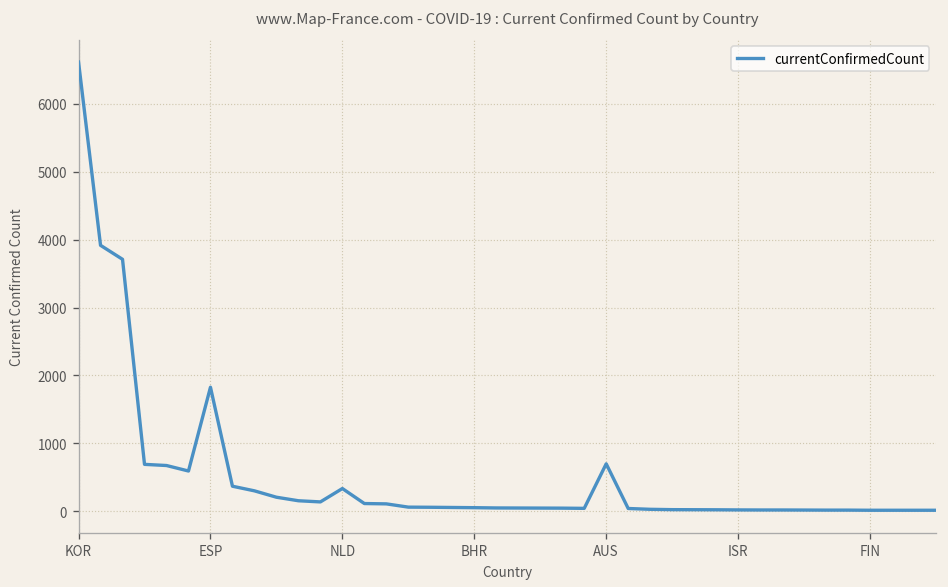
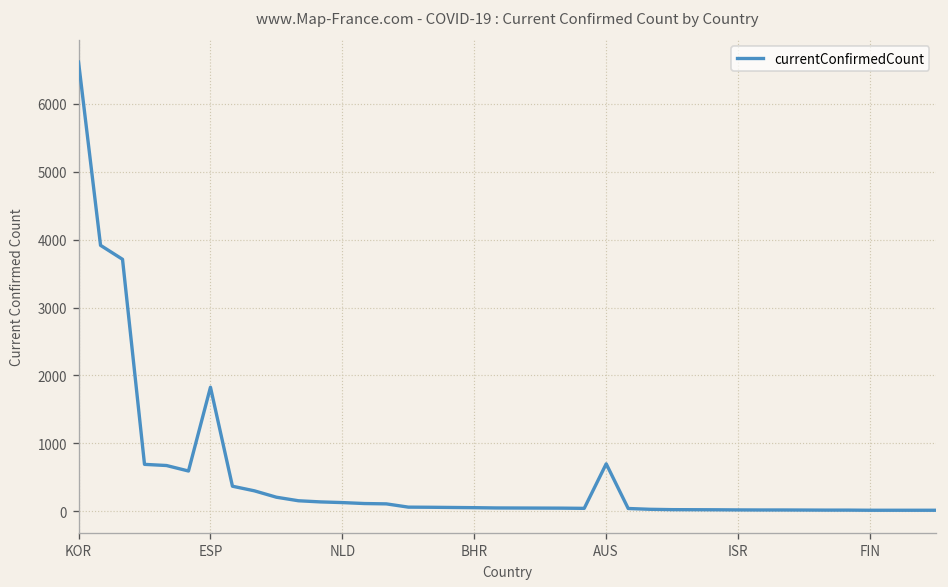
  {
    "KOR": 6600,
    "ESP": 1800,
-   "NLD": 300,
+   "NLD": 100,
    "BHR": 100,
    "AUS": 700,
    "ISR": 0,
    "FIN": 0
  }
